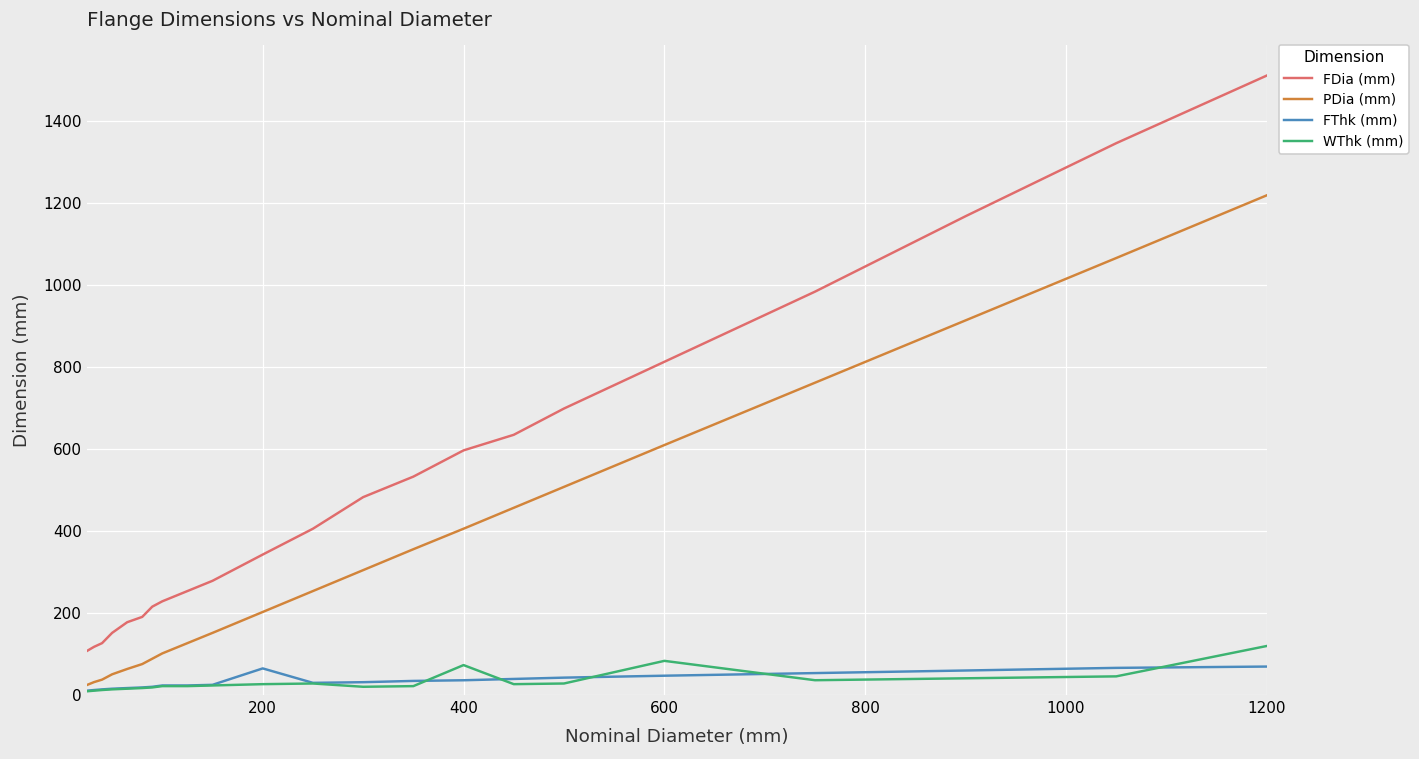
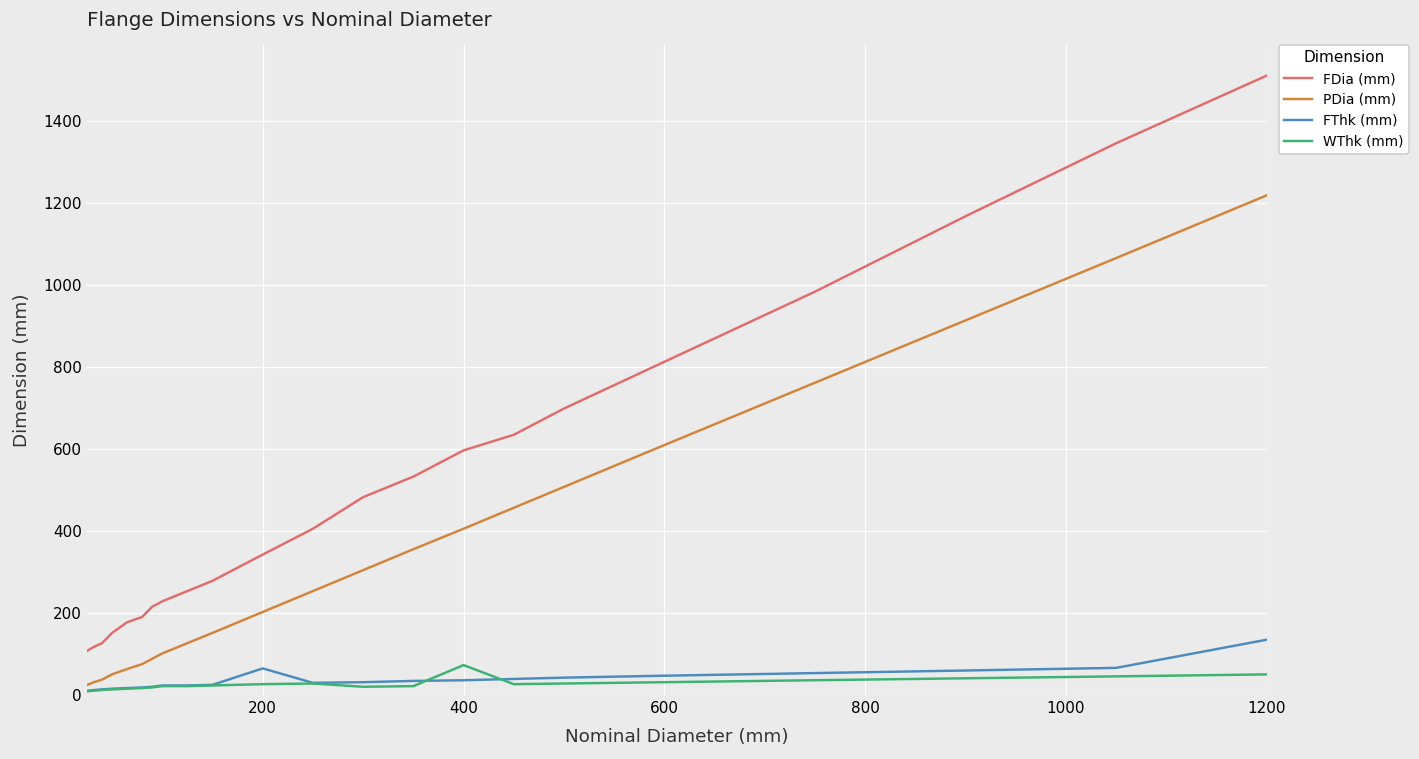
  {
    "FThk (mm)": {
      "200": 70,
      "400": 40,
      "600": 50,
-     "1200": 70
+     "1200": 140
    },
    "WThk (mm)": {
      "200": 30,
      "400": 70,
-     "600": 80,
-     "1200": 120
+     "600": 30,
+     "1200": 50
    }
  }
